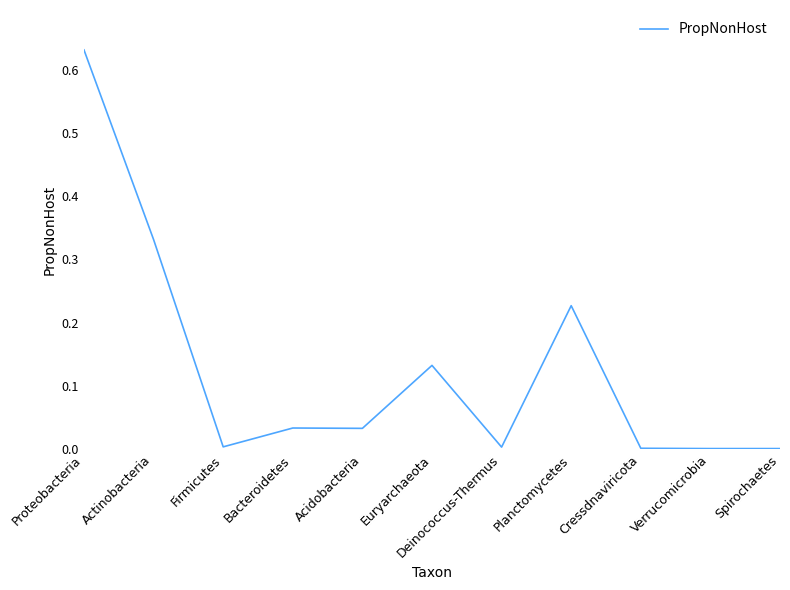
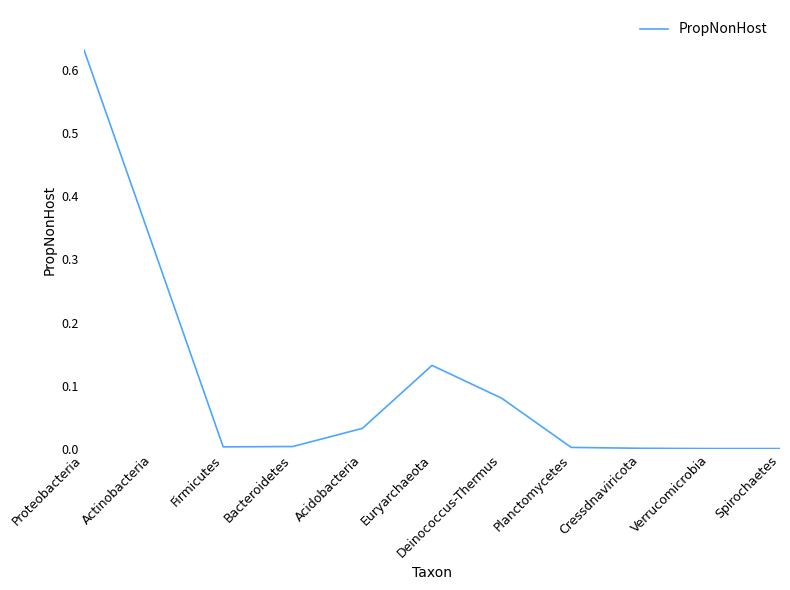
  {
    "Proteobacteria": 0.63,
-   "Actinobacteria": 0.33,
+   "Actinobacteria": 0.32,
    "Firmicutes": 0.00,
-   "Bacteroidetes": 0.03,
+   "Bacteroidetes": 0.00,
    "Acidobacteria": 0.03,
    "Euryarchaeota": 0.13,
-   "Deinococcus-Thermus": 0.00,
-   "Planctomycetes": 0.23,
+   "Deinococcus-Thermus": 0.08,
+   "Planctomycetes": 0.00,
    "Cressdnaviricota": 0.00,
    "Verrucomicrobia": 0.00,
    "Spirochaetes": 0.00
  }
